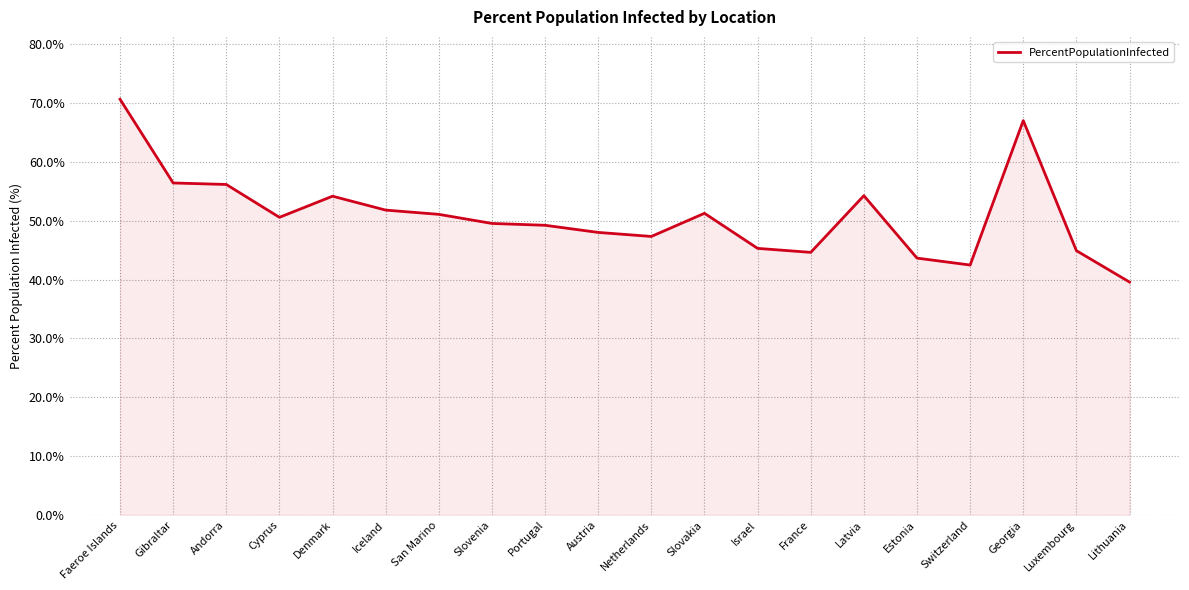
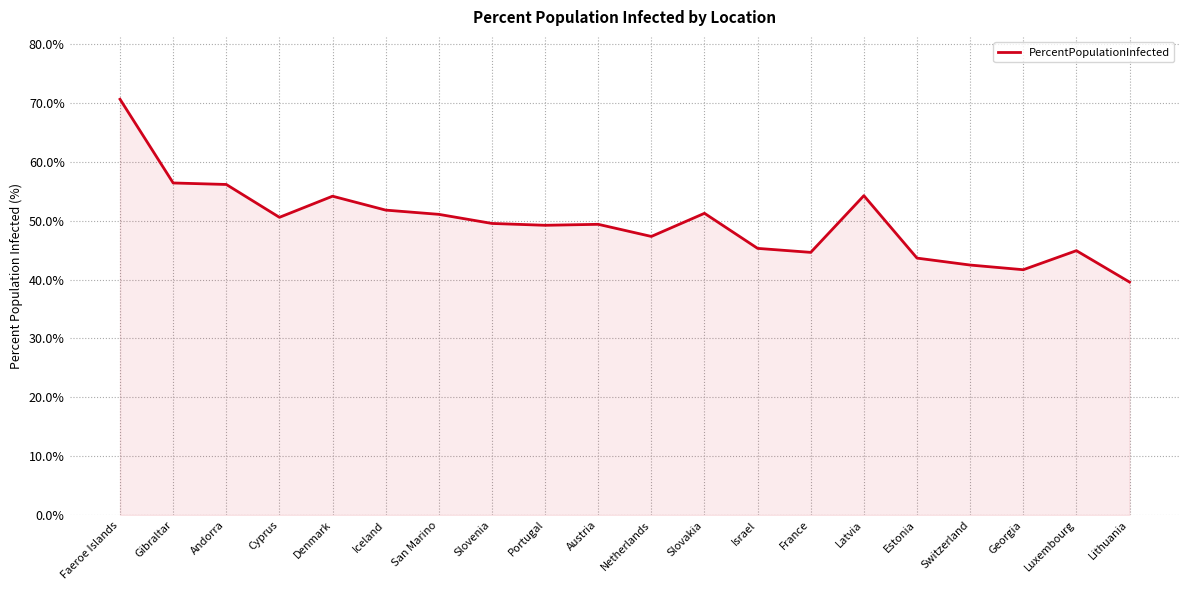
  {
    "Faeroe Islands": "71%",
    "Gibraltar": "56%",
    "Andorra": "56%",
    "Cyprus": "51%",
    "Denmark": "54%",
    "Iceland": "52%",
    "San Marino": "51%",
    "Slovenia": "50%",
    "Portugal": "49%",
-   "Austria": "48%",
+   "Austria": "49%",
    "Netherlands": "47%",
    "Slovakia": "51%",
    "Israel": "45%",
    "France": "45%",
    "Latvia": "54%",
    "Estonia": "44%",
    "Switzerland": "42%",
-   "Georgia": "67%",
+   "Georgia": "42%",
    "Luxembourg": "45%",
    "Lithuania": "40%"
  }
